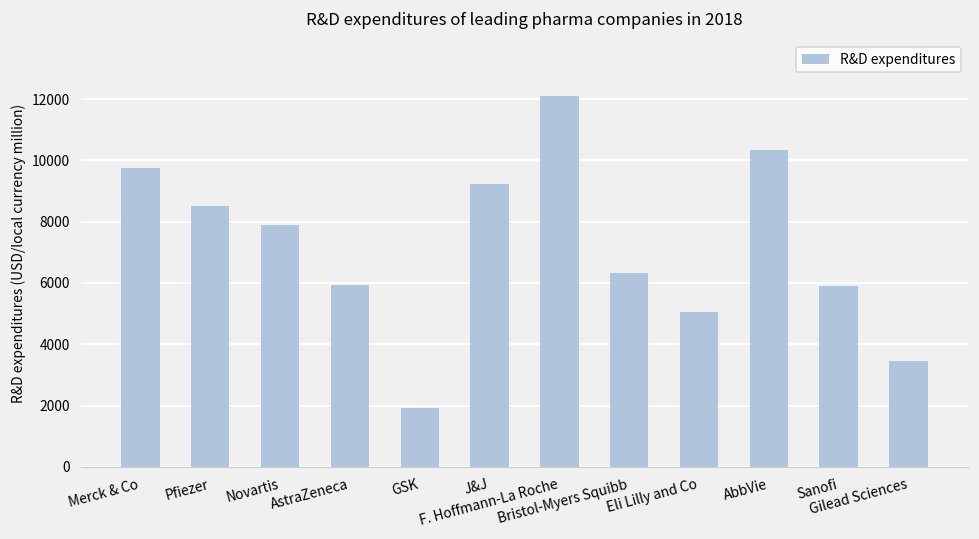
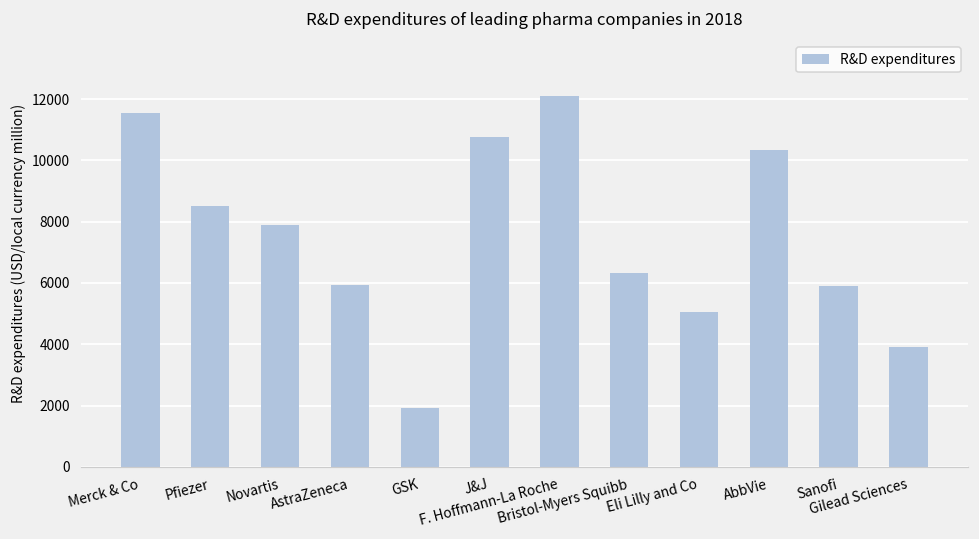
  {
-   "Merck & Co": 9800,
+   "Merck & Co": 11500,
    "Pfiezer": 8500,
    "Novartis": 7900,
    "AstraZeneca": 5900,
    "GSK": 1900,
-   "J&J": 9200,
+   "J&J": 10800,
    "F. Hoffmann-La Roche": 12100,
    "Bristol-Myers Squibb": 6300,
    "Eli Lilly and Co": 5100,
    "AbbVie": 10300,
    "Sanofi": 5900,
-   "Gilead Sciences": 3400
+   "Gilead Sciences": 3900
  }
